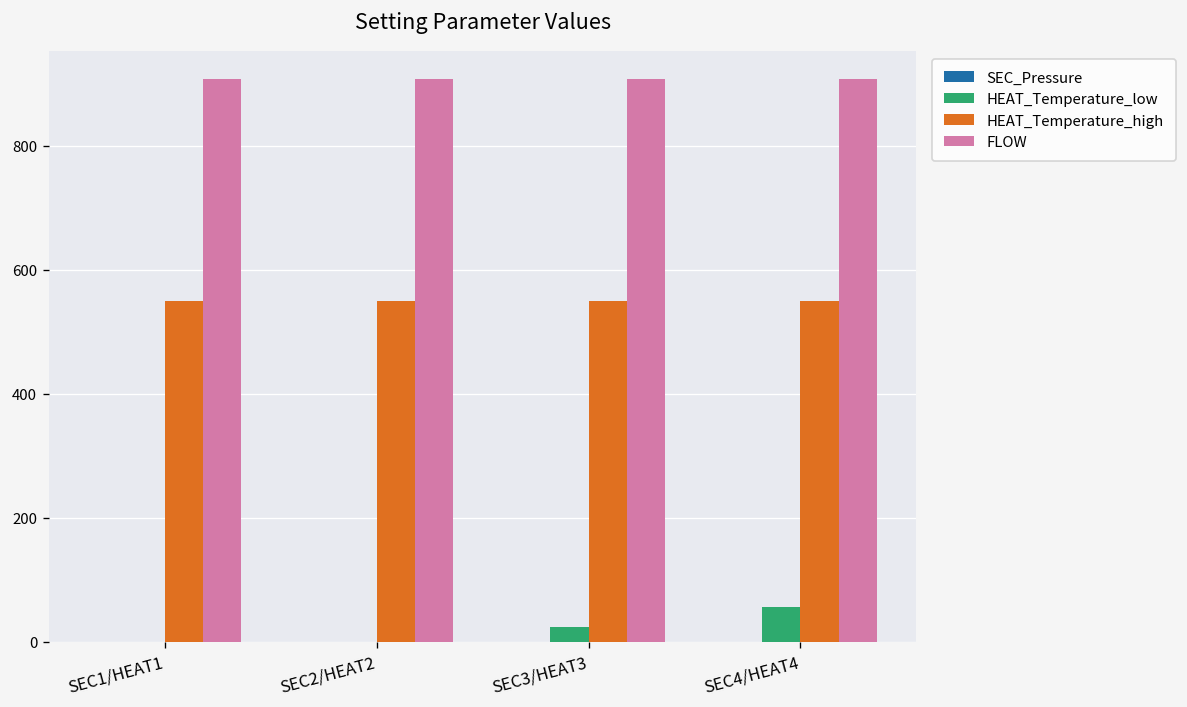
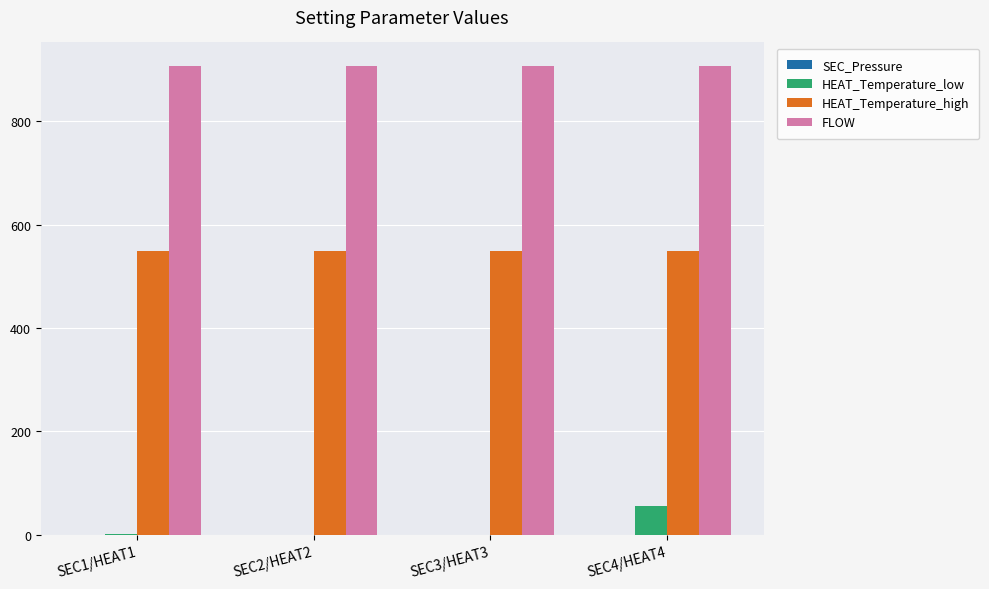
  {
    "SEC_Pressure": {
      "SEC1/HEAT1": 0,
      "SEC2/HEAT2": 0,
      "SEC3/HEAT3": 0,
      "SEC4/HEAT4": 0
    },
    "HEAT_Temperature_low": {
-     "SEC3/HEAT3": 20,
+     "SEC3/HEAT3": 0,
      "SEC4/HEAT4": 60
    },
    "HEAT_Temperature_high": {
      "SEC1/HEAT1": 550,
      "SEC2/HEAT2": 550,
      "SEC3/HEAT3": 550,
      "SEC4/HEAT4": 550
    },
    "FLOW": {
      "SEC1/HEAT1": 910,
      "SEC2/HEAT2": 910,
      "SEC3/HEAT3": 910,
      "SEC4/HEAT4": 910
    }
  }
